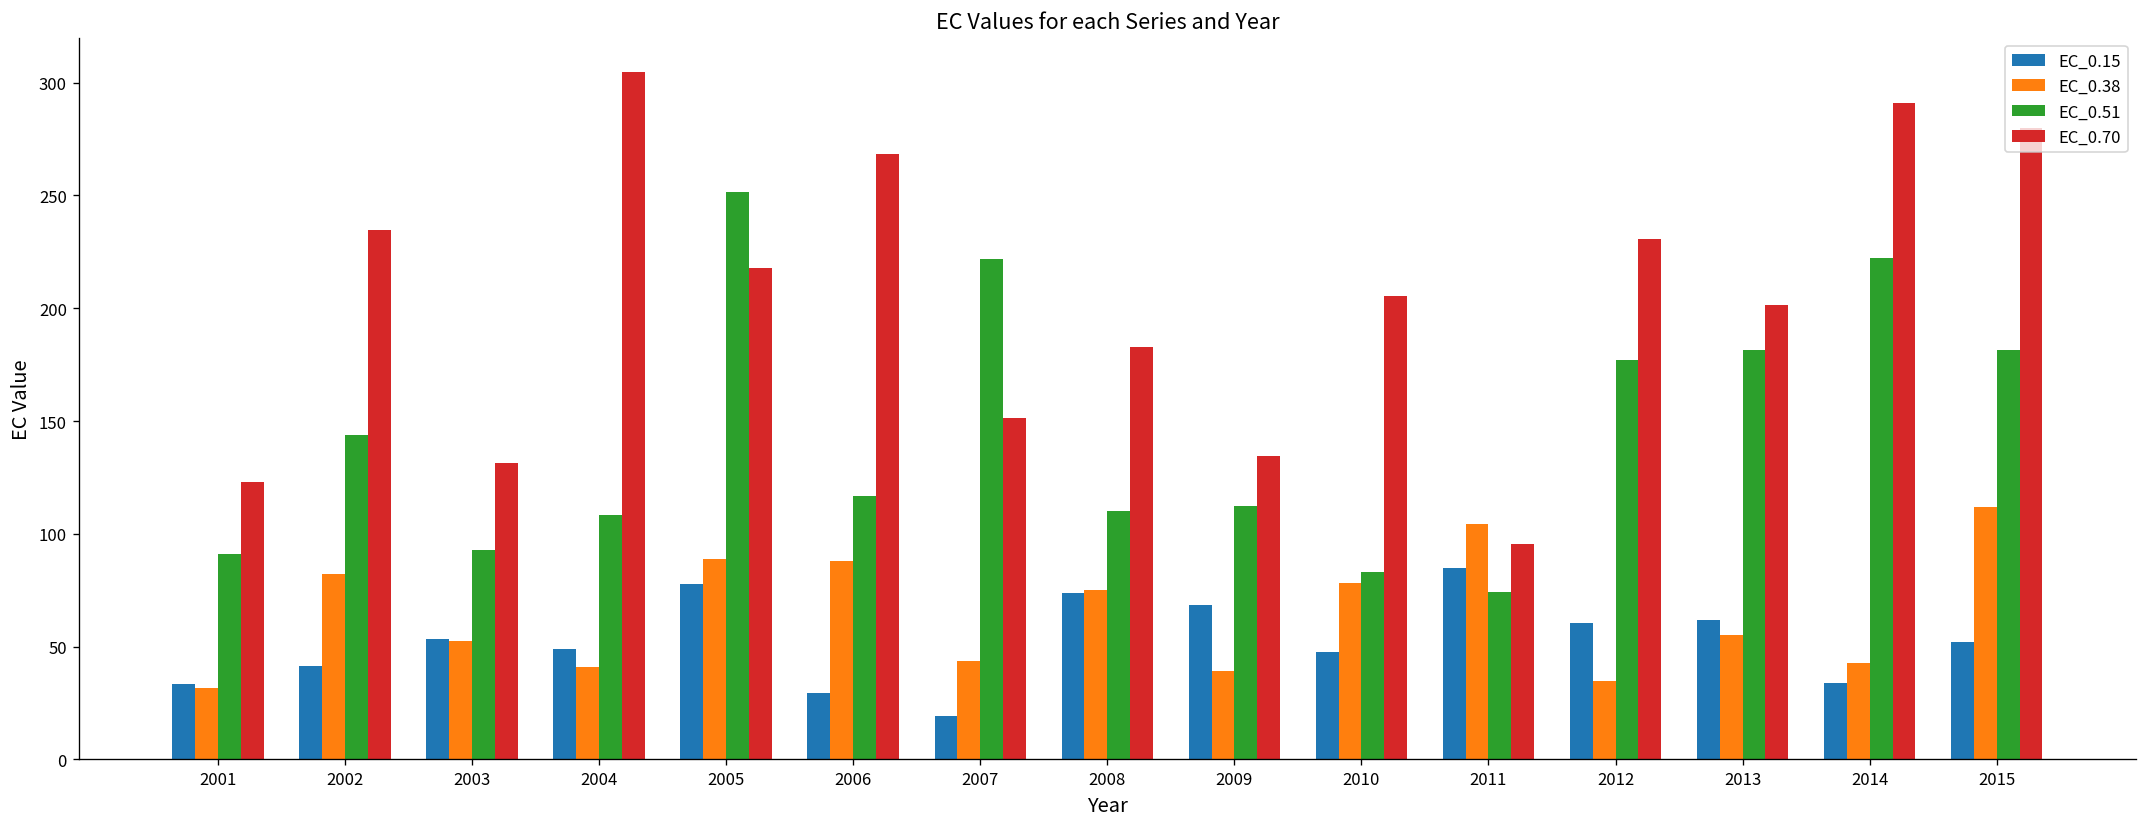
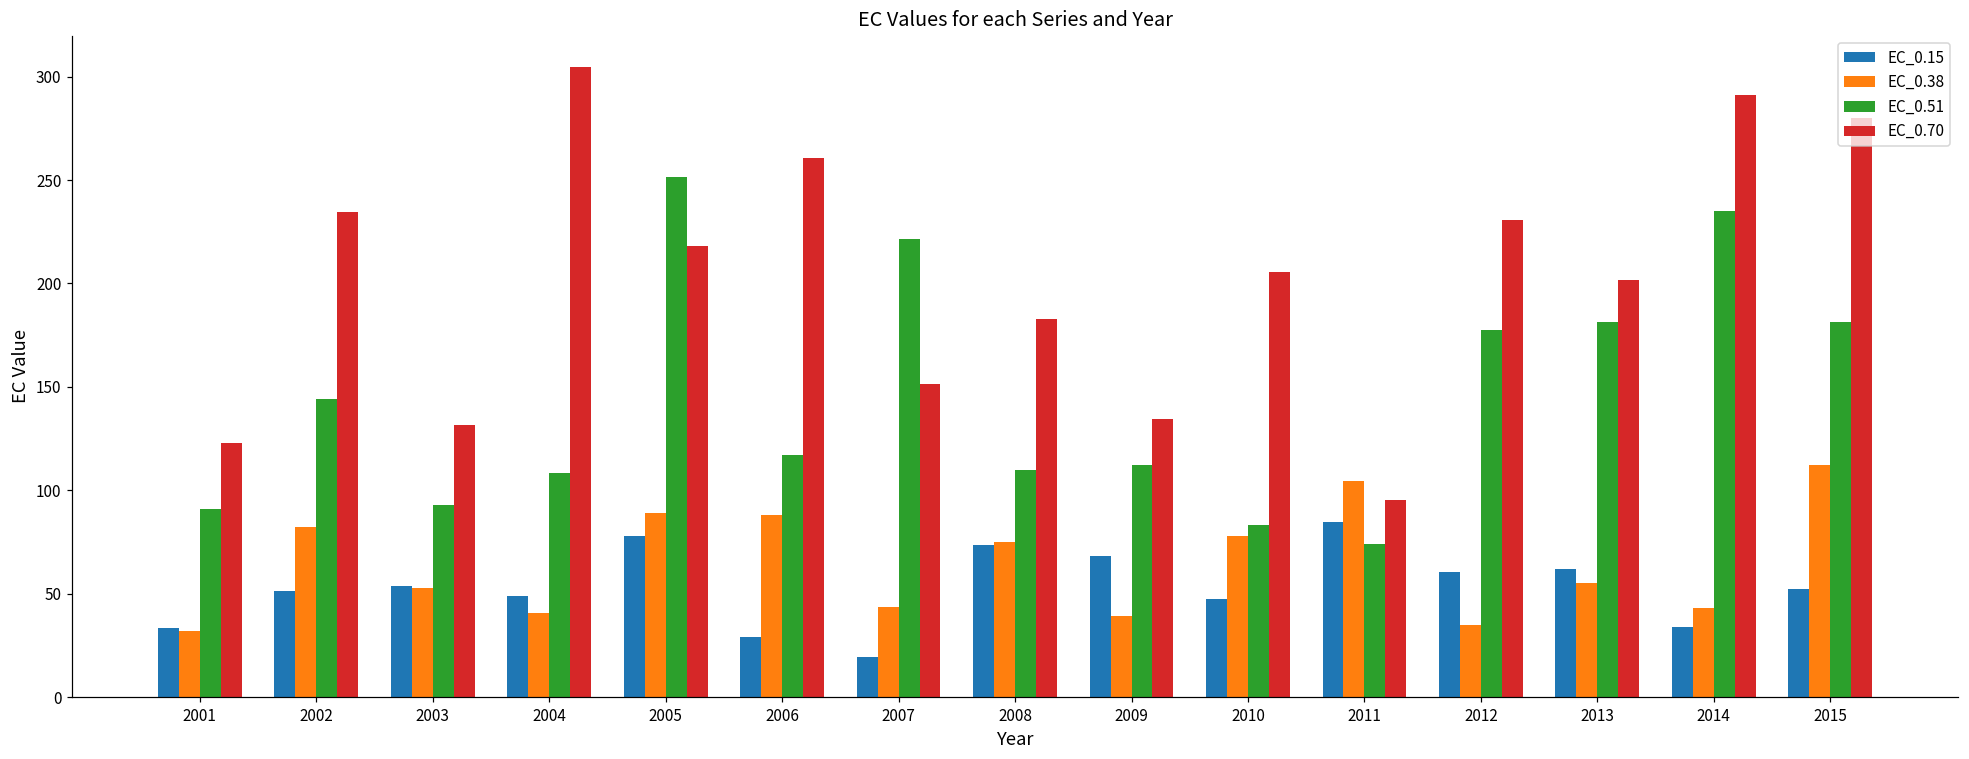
  {
    "EC_0.15": {
      "2001": 33,
-     "2002": 41,
+     "2002": 51,
      "2003": 53,
      "2004": 49,
      "2005": 78,
      "2006": 29,
      "2007": 19,
      "2008": 74,
      "2009": 68,
      "2010": 48,
      "2011": 85,
      "2012": 61,
      "2013": 62,
      "2014": 34,
      "2015": 52
    },
    "EC_0.38": {
      "2001": 32,
      "2002": 82,
      "2003": 53,
      "2004": 41,
      "2005": 89,
      "2006": 88,
      "2007": 44,
      "2008": 75,
      "2009": 39,
      "2010": 78,
      "2011": 104,
      "2012": 35,
      "2013": 55,
      "2014": 43,
      "2015": 112
    },
    "EC_0.51": {
      "2001": 91,
      "2002": 144,
      "2003": 93,
      "2004": 108,
      "2005": 252,
      "2006": 117,
      "2007": 222,
      "2008": 110,
      "2009": 112,
      "2010": 83,
      "2011": 74,
      "2012": 177,
      "2013": 181,
-     "2014": 222,
+     "2014": 235,
      "2015": 181
    },
    "EC_0.70": {
      "2001": 123,
      "2002": 235,
      "2003": 132,
      "2004": 305,
      "2005": 218,
-     "2006": 268,
+     "2006": 261,
      "2007": 151,
      "2008": 183,
      "2009": 134,
      "2010": 205,
      "2011": 96,
      "2012": 230,
      "2013": 202,
      "2014": 291
    }
  }
